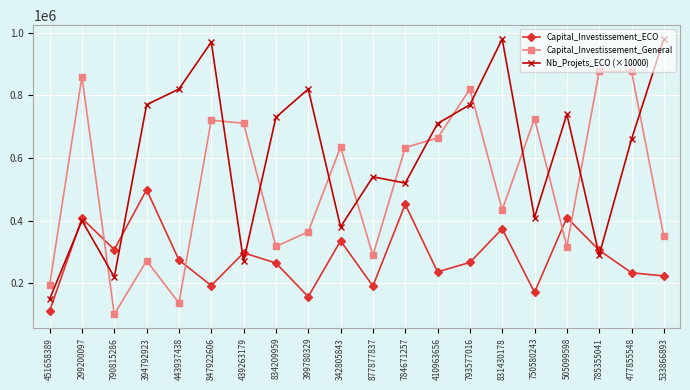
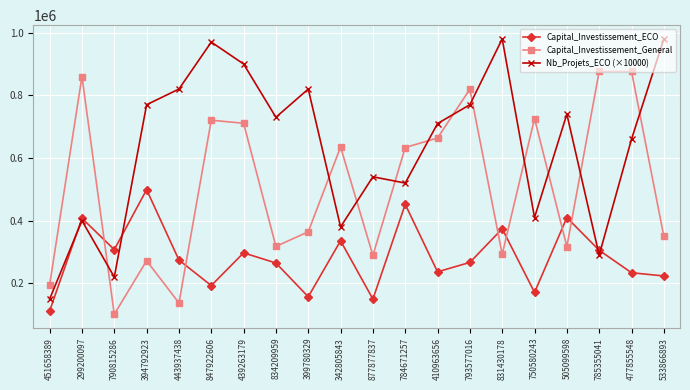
  {
    "Capital_Investissement_ECO": {
      "451658389": 110000,
      "790815286": 310000,
      "394792923": 500000,
      "443937438": 270000,
      "847922606": 190000,
      "439263179": 300000,
      "834209959": 260000,
      "399780329": 160000,
      "342805843": 340000,
-     "877877837": 190000,
+     "877877837": 150000,
      "784671257": 450000,
      "410963656": 240000,
      "793577016": 270000,
      "831430178": 370000,
      "750580243": 170000,
      "505099598": 410000,
      "785355041": 310000,
      "477855548": 230000,
      "533866893": 220000
    },
    "Capital_Investissement_General": {
      "451658389": 200000,
      "299200097": 860000,
      "790815286": 100000,
      "394792923": 270000,
      "443937438": 140000,
      "847922606": 720000,
      "439263179": 710000,
      "834209959": 320000,
      "399780329": 360000,
      "342805843": 640000,
      "877877837": 290000,
      "784671257": 630000,
      "410963656": 660000,
      "793577016": 820000,
-     "831430178": 430000,
+     "831430178": 290000,
      "750580243": 730000,
      "505099598": 320000,
      "533866893": 350000
    },
    "Nb_Projets_ECO (×10000)": {
      "451658389": 150000,
      "790815286": 220000,
      "394792923": 770000,
      "443937438": 820000,
      "847922606": 970000,
-     "439263179": 270000,
+     "439263179": 900000,
      "834209959": 730000,
      "399780329": 820000,
      "342805843": 380000,
      "877877837": 540000,
      "784671257": 520000,
      "410963656": 710000,
      "793577016": 770000,
      "831430178": 980000,
      "750580243": 410000,
      "505099598": 740000,
      "785355041": 290000,
      "477855548": 660000
    }
  }
